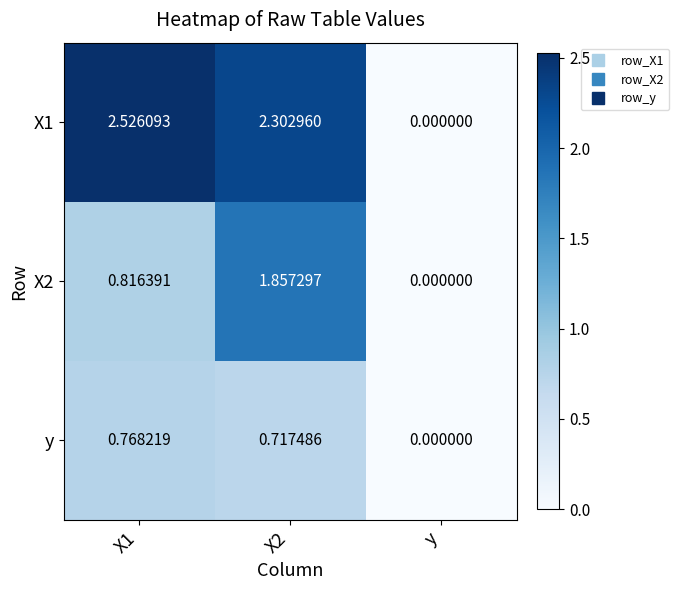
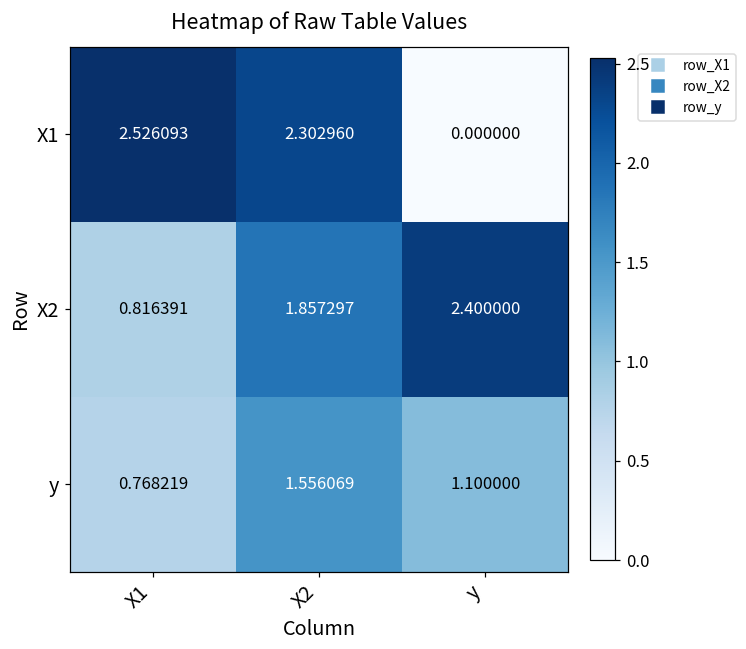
  {
    "X1": {
      "X1": 2.526093,
      "X2": 2.302960,
      "y": 0.000000
    },
    "X2": {
      "X1": 0.816391,
      "X2": 1.857297,
-     "y": 0.000000
+     "y": 2.400000
    },
    "y": {
      "X1": 0.768219,
-     "X2": 0.717486,
-     "y": 0.000000
+     "X2": 1.556069,
+     "y": 1.100000
    }
  }
